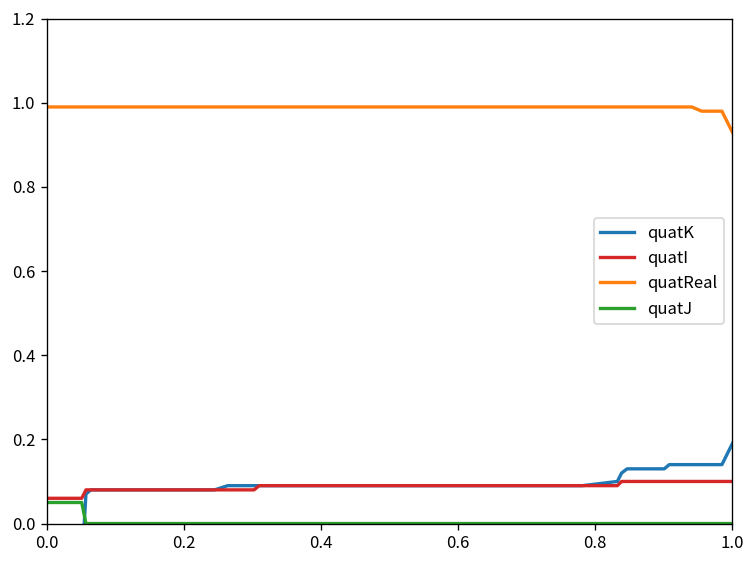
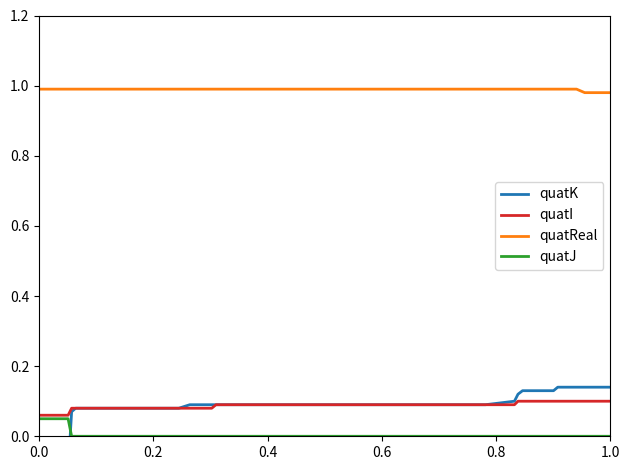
  {
    "quatK": {
-     "1.0": 0.19
+     "1.0": 0.14
    },
    "quatI": {
      "0.0": 0.06,
      "1.0": 0.10
    },
    "quatReal": {
      "0.0": 0.99,
      "0.2": 0.99,
-     "1.0": 0.93
+     "1.0": 0.98
    },
    "quatJ": {
      "0.0": 0.05,
      "0.2": 0.00,
      "1.0": 0.00
    }
  }
